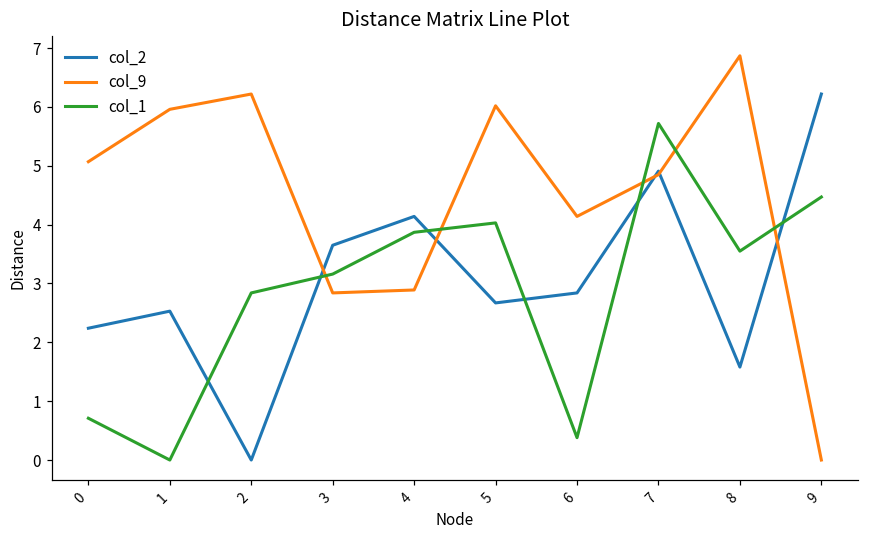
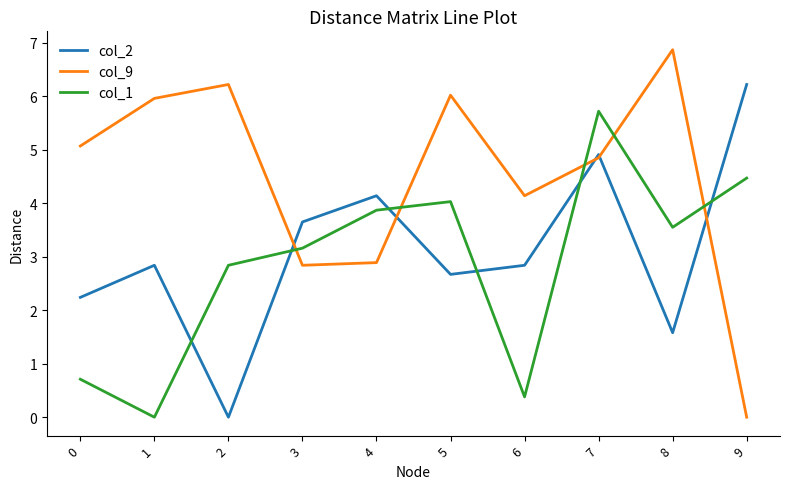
  {
    "col_2": {
      "0": 2.2,
-     "1": 2.5,
+     "1": 2.8,
      "2": 0.0,
      "3": 3.7,
      "4": 4.1,
      "5": 2.7,
      "6": 2.8,
      "7": 4.9,
      "8": 1.6,
      "9": 6.2
    },
    "col_9": {
      "0": 5.1,
      "1": 6.0,
      "2": 6.2,
      "3": 2.8,
      "4": 2.9,
      "5": 6.0,
      "6": 4.1,
      "7": 4.9,
      "8": 6.9,
      "9": 0.0
    },
    "col_1": {
      "0": 0.7,
      "1": 0.0,
      "2": 2.8,
      "3": 3.2,
      "4": 3.9,
      "5": 4.0,
      "6": 0.4,
      "7": 5.7,
      "8": 3.6,
      "9": 4.5
    }
  }
